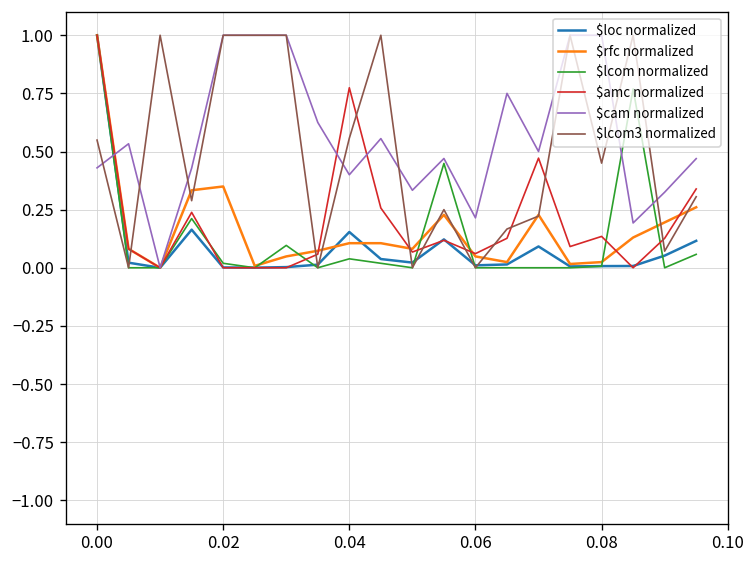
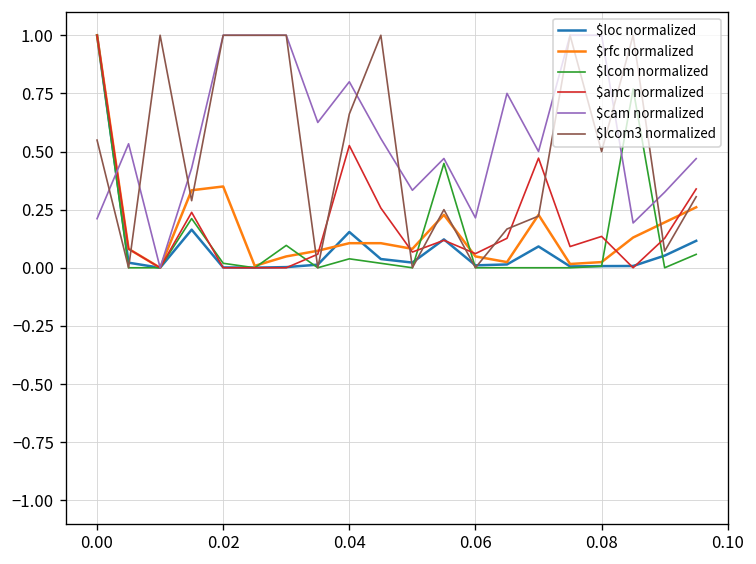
  {
    "$loc normalized": {
      "0.04": 0.15
    },
    "$rfc normalized": {
      "0.02": 0.35,
      "0.04": 0.11,
      "0.08": 0.02
    },
    "$lcom normalized": {
      "0.02": 0.02,
      "0.04": 0.04
    },
    "$amc normalized": {
-     "0.04": 0.77,
+     "0.04": 0.53,
      "0.08": 0.13
    },
    "$cam normalized": {
-     "0.00": 0.43,
-     "0.04": 0.4,
+     "0.00": 0.21,
+     "0.04": 0.8,
      "0.06": 0.21
    },
    "$lcom3 normalized": {
      "0.00": 0.55,
-     "0.04": 0.56,
-     "0.08": 0.45
+     "0.04": 0.66,
+     "0.08": 0.50
    }
  }
